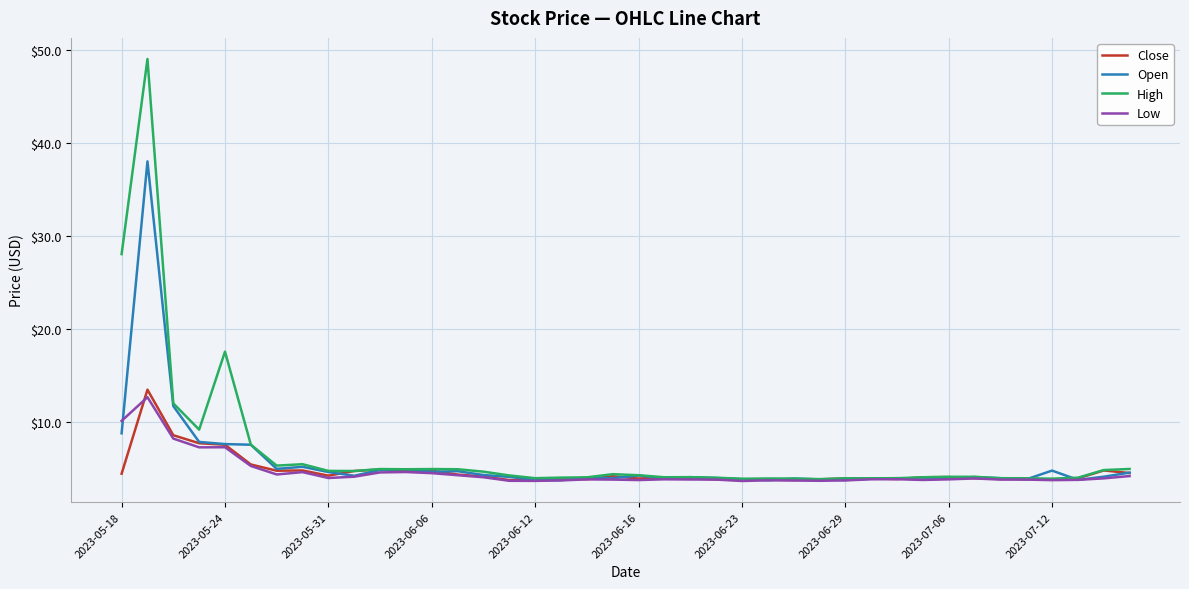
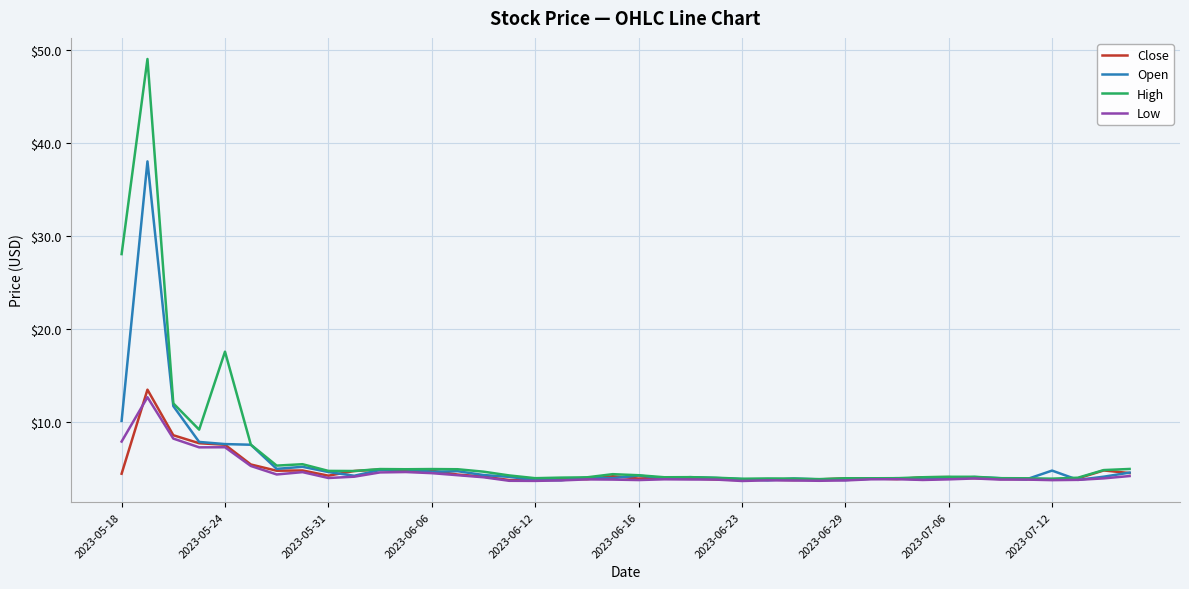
  {
    "Close": {
      "2023-05-18": "$4"
    },
    "Open": {
-     "2023-05-18": "$9",
+     "2023-05-18": "$10",
      "2023-07-12": "$5"
    },
    "High": {
      "2023-05-18": "$28",
      "2023-05-24": "$18"
    },
    "Low": {
-     "2023-05-18": "$10",
+     "2023-05-18": "$8",
      "2023-05-24": "$7"
    }
  }
